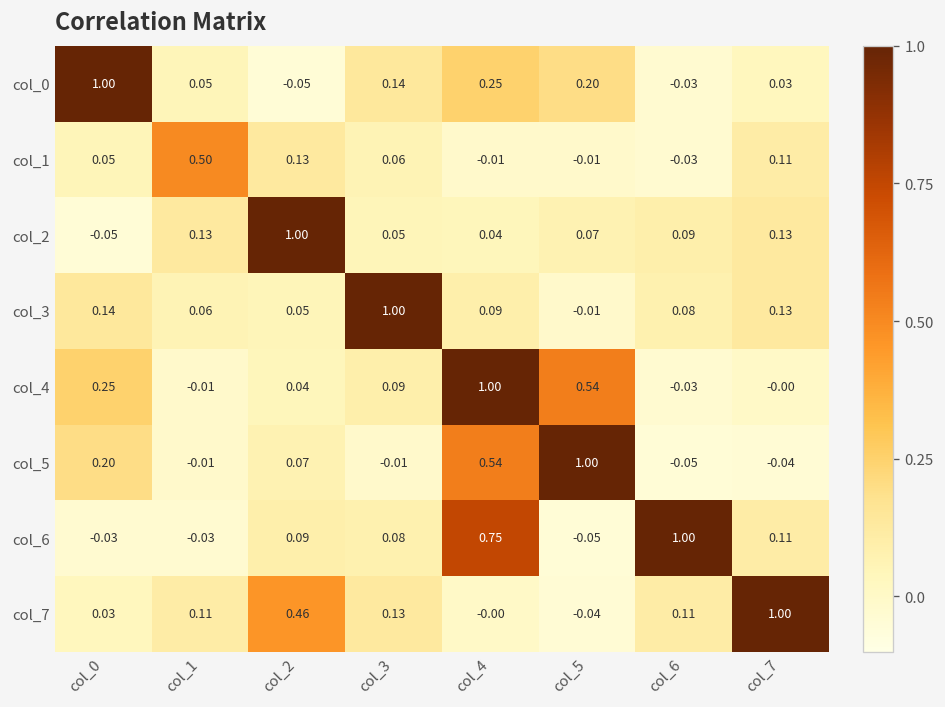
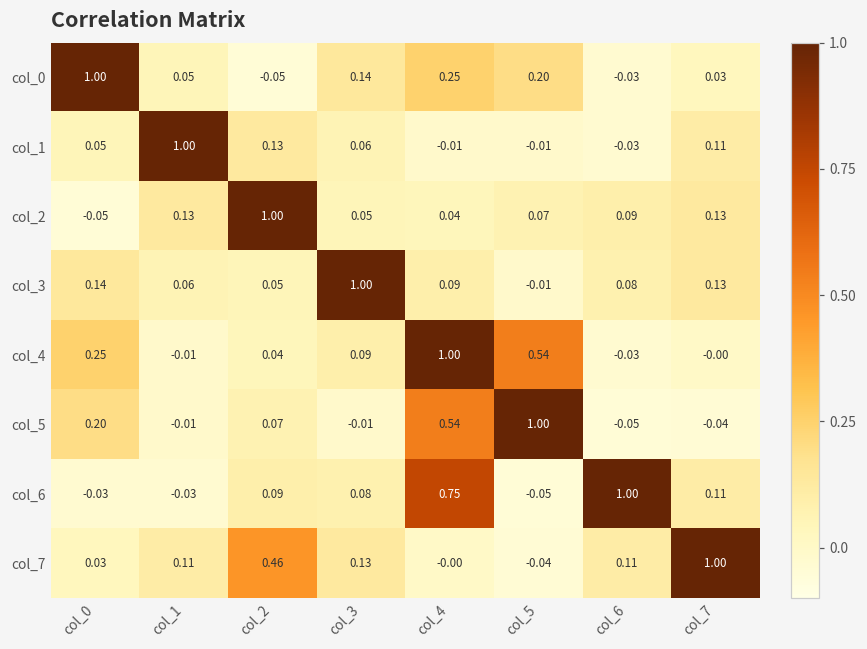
  {
    "col_0": {
      "col_0": 1.00,
      "col_1": 0.05,
      "col_2": -0.05,
      "col_3": 0.14,
      "col_4": 0.25,
      "col_5": 0.20,
      "col_6": -0.03,
      "col_7": 0.03
    },
    "col_1": {
      "col_0": 0.05,
-     "col_1": 0.50,
+     "col_1": 1.00,
      "col_2": 0.13,
      "col_3": 0.06,
      "col_4": -0.01,
      "col_5": -0.01,
      "col_6": -0.03,
      "col_7": 0.11
    },
    "col_2": {
      "col_0": -0.05,
      "col_1": 0.13,
      "col_2": 1.00,
      "col_3": 0.05,
      "col_4": 0.04,
      "col_5": 0.07,
      "col_6": 0.09,
      "col_7": 0.13
    },
    "col_3": {
      "col_0": 0.14,
      "col_1": 0.06,
      "col_2": 0.05,
      "col_3": 1.00,
      "col_4": 0.09,
      "col_5": -0.01,
      "col_6": 0.08,
      "col_7": 0.13
    },
    "col_4": {
      "col_0": 0.25,
      "col_1": -0.01,
      "col_2": 0.04,
      "col_3": 0.09,
      "col_4": 1.00,
      "col_5": 0.54,
      "col_6": -0.03,
      "col_7": -0.00
    },
    "col_5": {
      "col_0": 0.20,
      "col_1": -0.01,
      "col_2": 0.07,
      "col_3": -0.01,
      "col_4": 0.54,
      "col_5": 1.00,
      "col_6": -0.05,
      "col_7": -0.04
    },
    "col_6": {
      "col_0": -0.03,
      "col_1": -0.03,
      "col_2": 0.09,
      "col_3": 0.08,
      "col_4": 0.75,
      "col_5": -0.05,
      "col_6": 1.00,
      "col_7": 0.11
    },
    "col_7": {
      "col_0": 0.03,
      "col_1": 0.11,
      "col_2": 0.46,
      "col_3": 0.13,
      "col_4": -0.00,
      "col_5": -0.04,
      "col_6": 0.11,
      "col_7": 1.00
    }
  }
